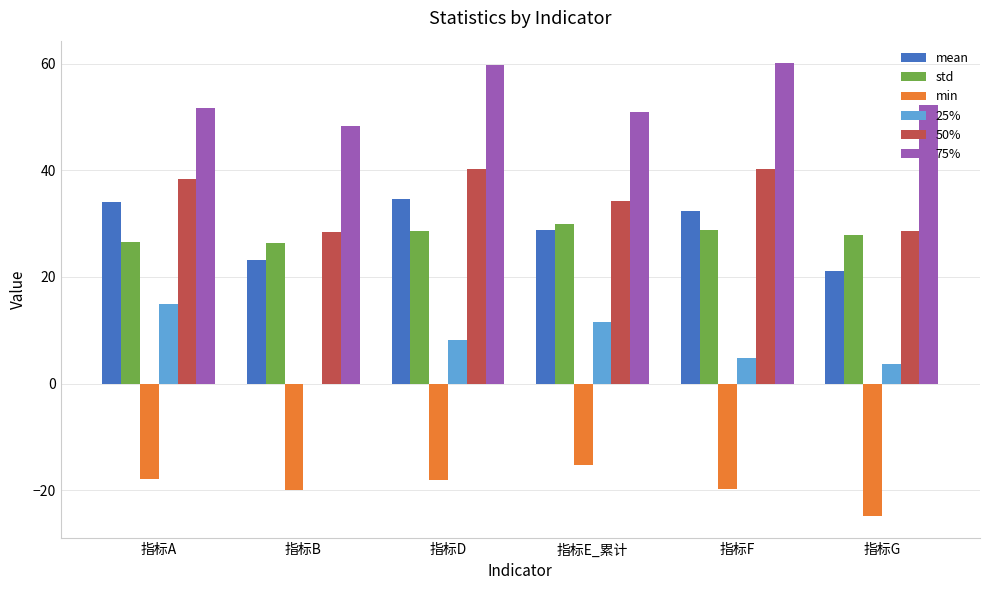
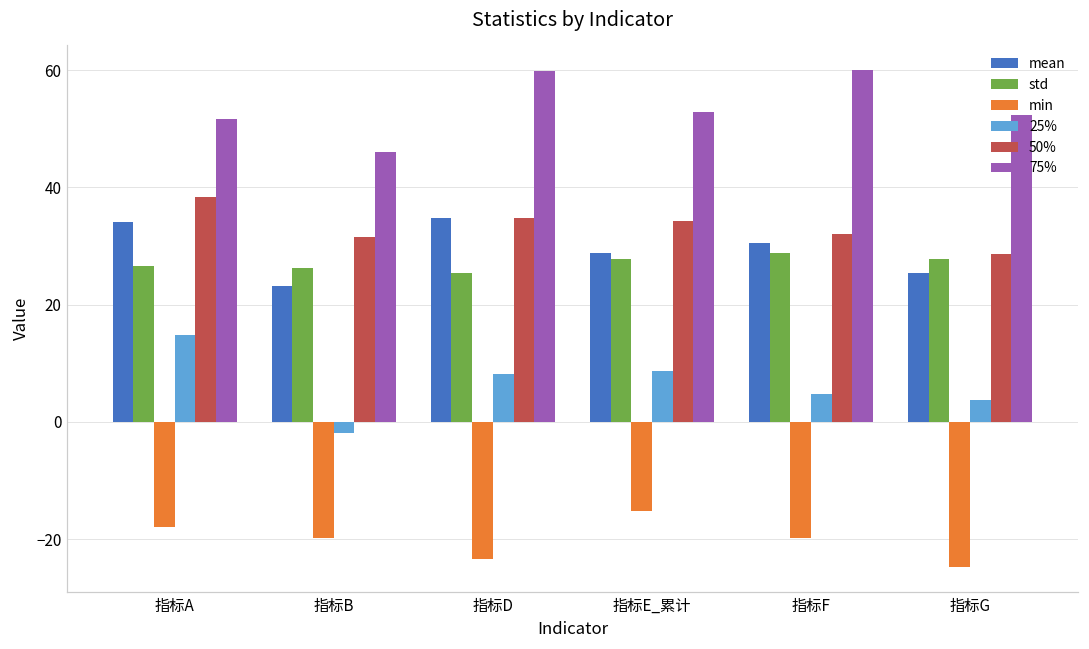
  {
    "mean": {
      "指标A": 34,
      "指标B": 23,
      "指标D": 35,
      "指标E_累计": 29,
-     "指标F": 32,
-     "指标G": 21
+     "指标F": 30,
+     "指标G": 25
    },
    "std": {
      "指标A": 27,
      "指标B": 26,
-     "指标D": 29,
-     "指标E_累计": 30,
+     "指标D": 25,
+     "指标E_累计": 28,
      "指标F": 29,
      "指标G": 28
    },
    "min": {
      "指标A": -18,
      "指标B": -20,
-     "指标D": -18,
+     "指标D": -23,
      "指标E_累计": -15,
      "指标F": -20,
      "指标G": -25
    },
    "25%": {
      "指标A": 15,
-     "指标B": 0,
+     "指标B": -2,
      "指标D": 8,
-     "指标E_累计": 12,
+     "指标E_累计": 9,
      "指标F": 5,
      "指标G": 4
    },
    "50%": {
      "指标A": 38,
-     "指标B": 29,
-     "指标D": 40,
+     "指标B": 32,
+     "指标D": 35,
      "指标E_累计": 34,
-     "指标F": 40,
+     "指标F": 32,
      "指标G": 29
    },
    "75%": {
      "指标A": 52,
-     "指标B": 48,
+     "指标B": 46,
      "指标D": 60,
-     "指标E_累计": 51,
+     "指标E_累计": 53,
      "指标F": 60,
      "指标G": 52
    }
  }
